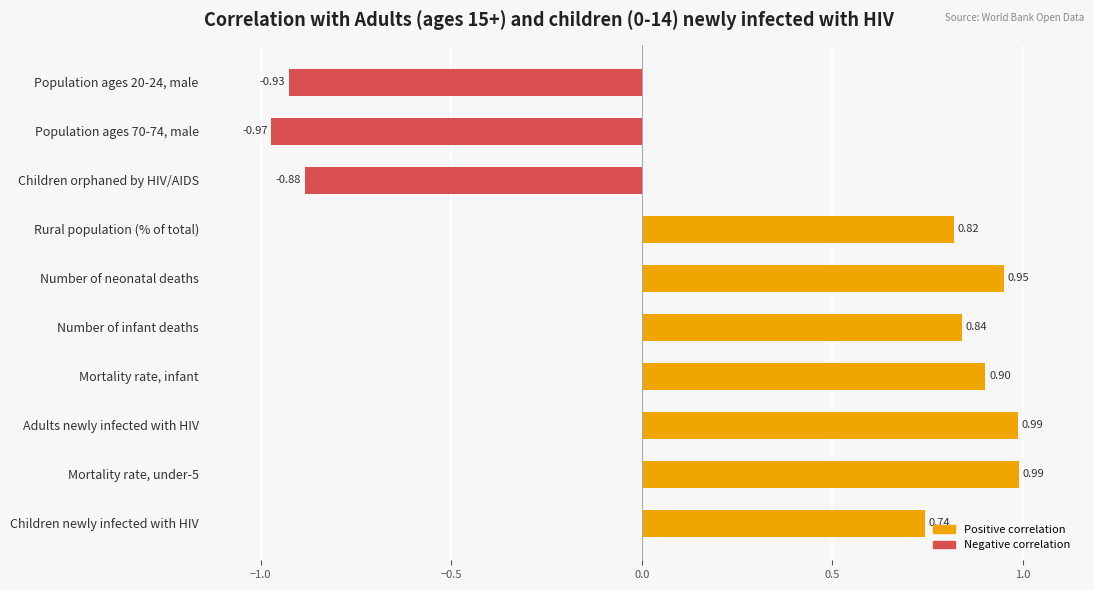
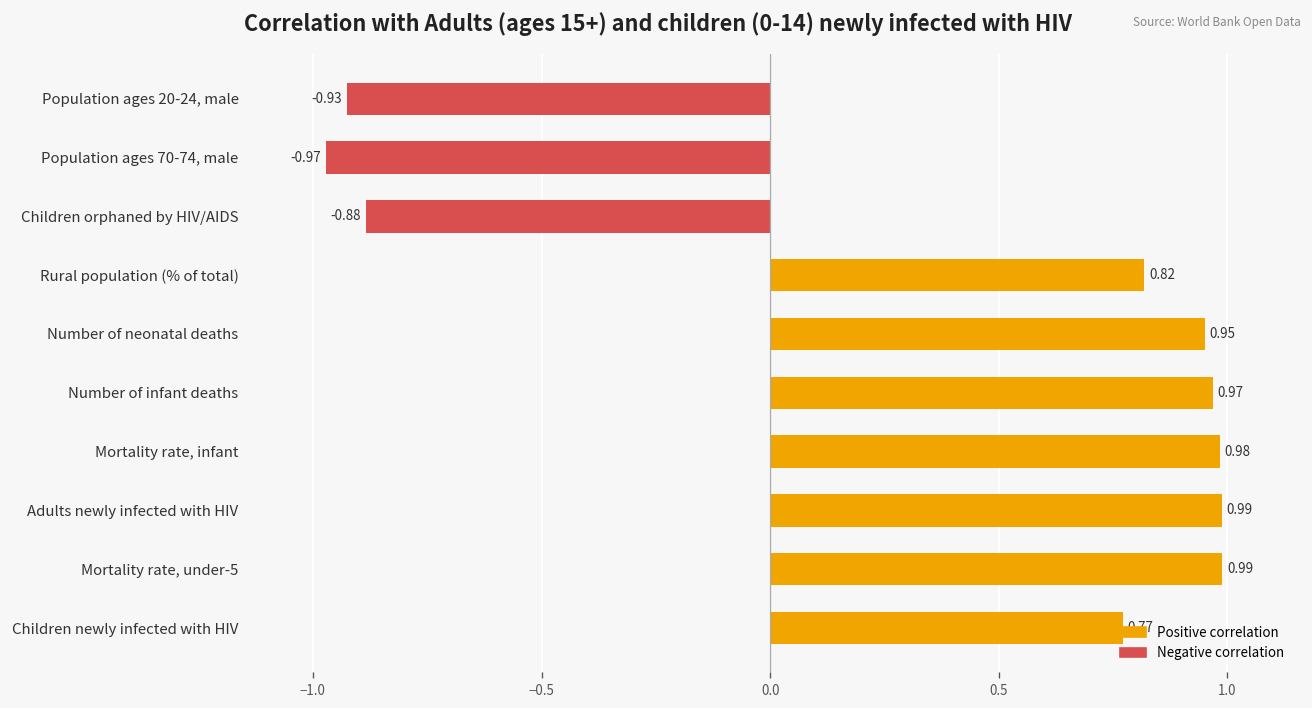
  {
    "Population ages 20-24, male": -0.93,
    "Population ages 70-74, male": -0.97,
    "Children orphaned by HIV/AIDS": -0.88,
    "Rural population (% of total)": 0.82,
    "Number of neonatal deaths": 0.95,
-   "Number of infant deaths": 0.84,
-   "Mortality rate, infant": 0.90,
+   "Number of infant deaths": 0.97,
+   "Mortality rate, infant": 0.98,
    "Adults newly infected with HIV": 0.99,
    "Mortality rate, under-5": 0.99,
-   "Children newly infected with HIV": 0.74
+   "Children newly infected with HIV": 0.77
  }
